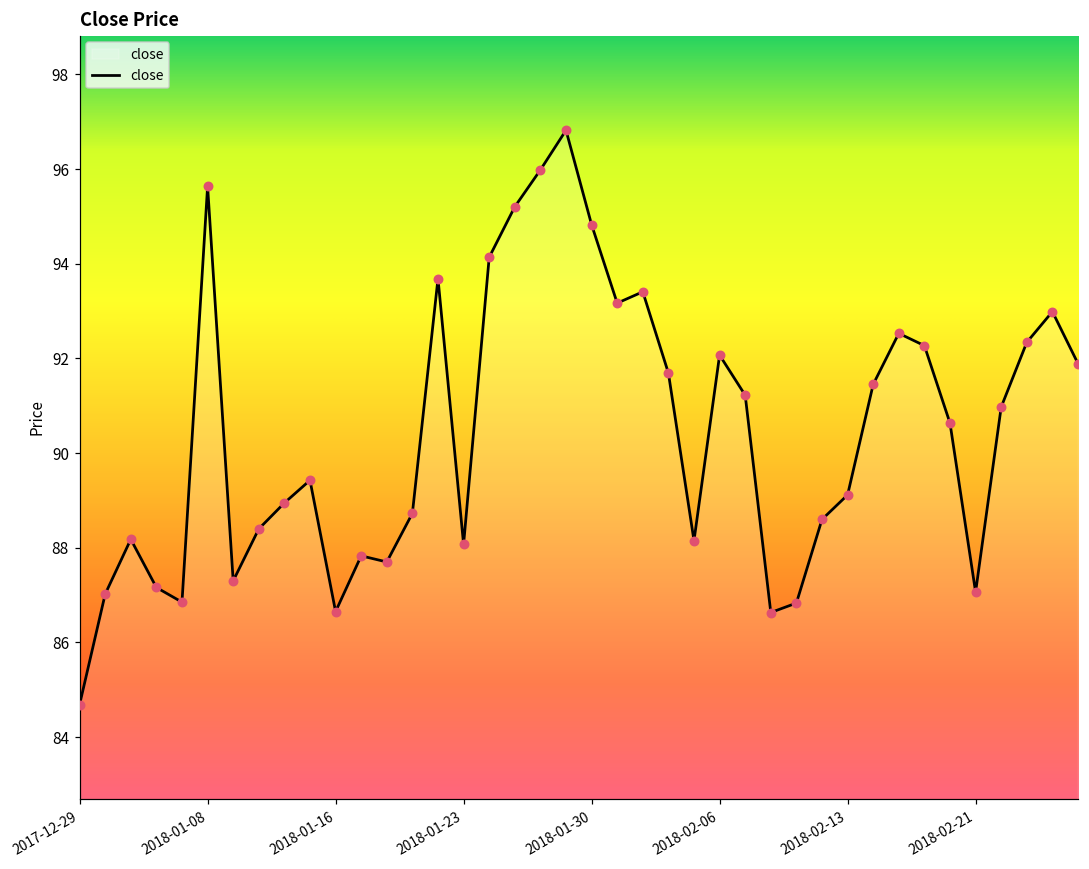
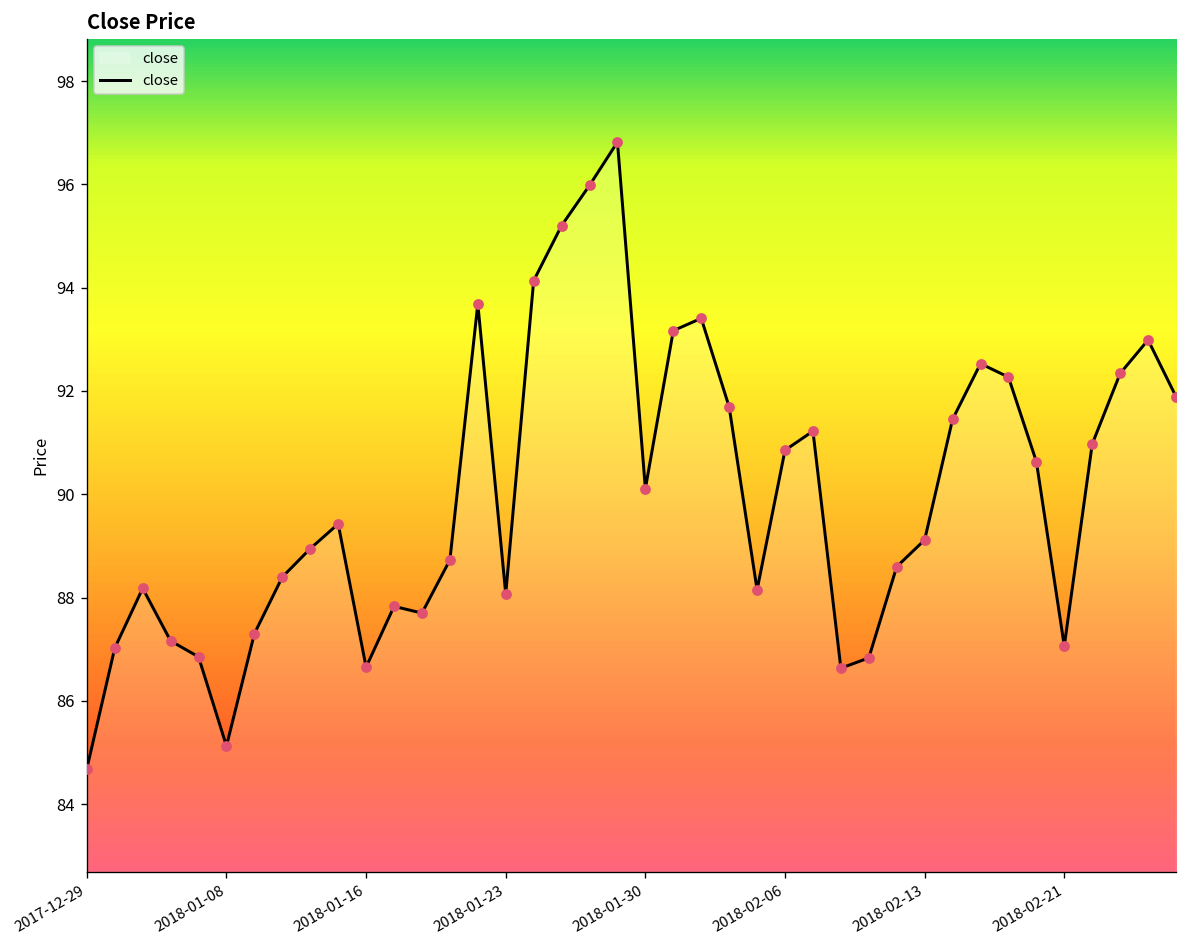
  {
    "2017-12-29": 84.7,
-   "2018-01-08": 95.6,
+   "2018-01-08": 85.1,
    "2018-01-16": 86.7,
    "2018-01-23": 88.1,
-   "2018-01-30": 94.8,
-   "2018-02-06": 92.1,
+   "2018-01-30": 90.1,
+   "2018-02-06": 90.9,
    "2018-02-13": 89.1,
    "2018-02-21": 87.1
  }
